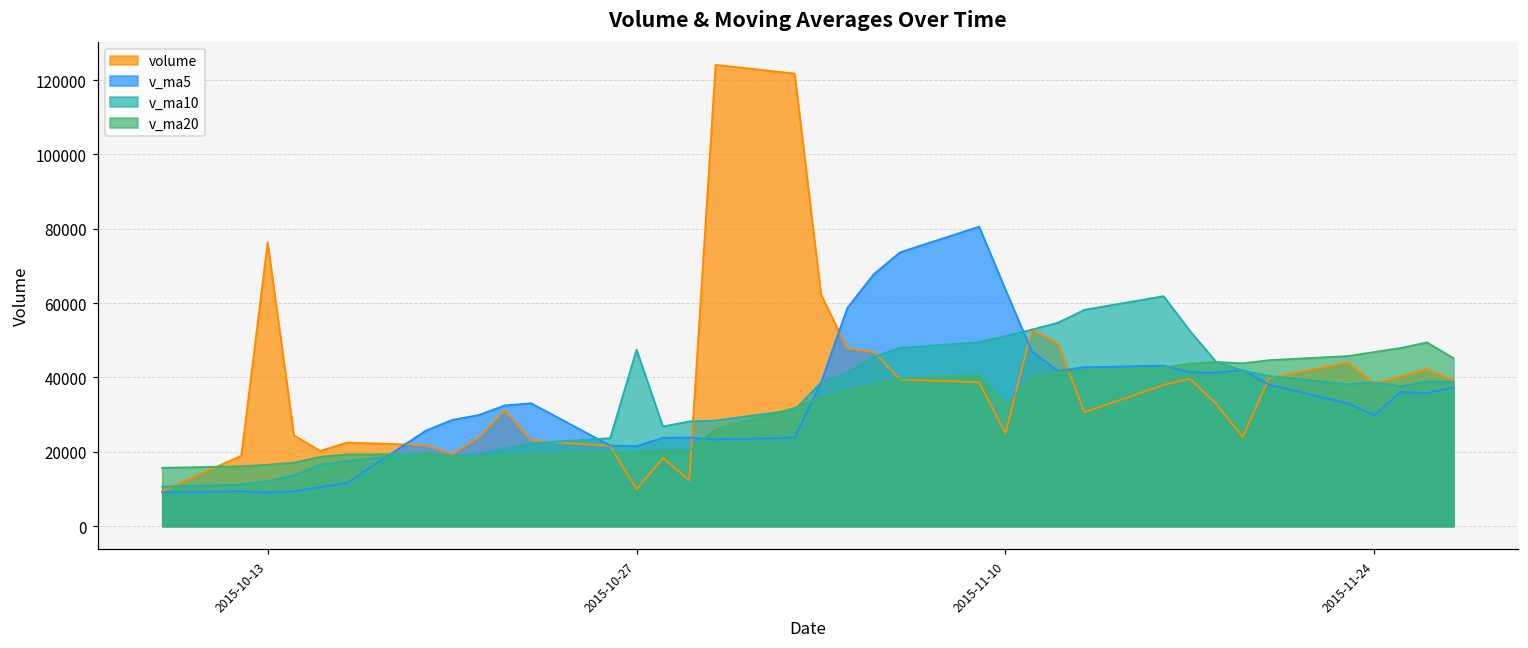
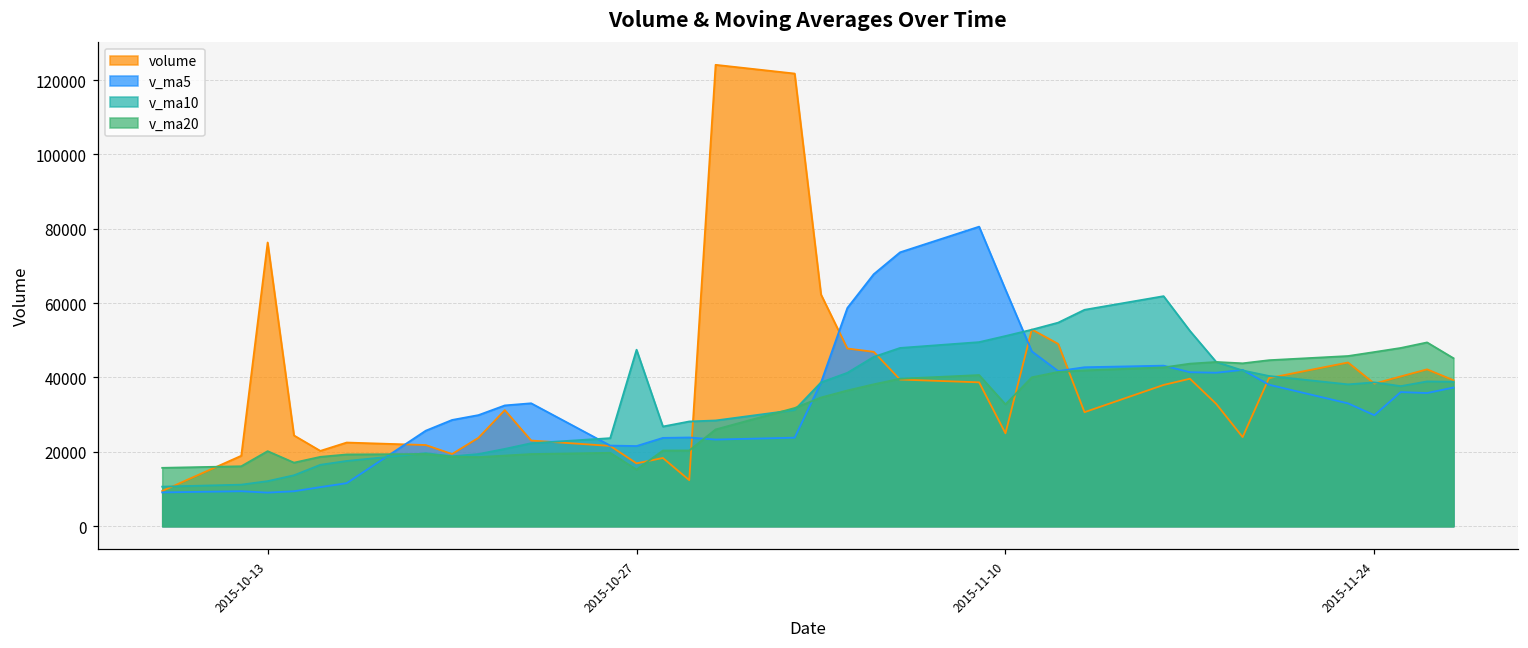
  {
    "volume": {
      "2015-10-13": 76000,
-     "2015-10-27": 10000,
+     "2015-10-27": 17000,
      "2015-11-10": 25000
    },
    "v_ma5": {
      "2015-10-13": 9000,
      "2015-10-27": 22000,
      "2015-11-10": 64000,
      "2015-11-24": 30000
    },
    "v_ma10": {
      "2015-10-13": 12000,
      "2015-10-27": 47000,
      "2015-11-10": 51000
    },
    "v_ma20": {
-     "2015-10-13": 17000,
-     "2015-10-27": 20000,
+     "2015-10-13": 20000,
+     "2015-10-27": 15000,
      "2015-11-10": 33000,
      "2015-11-24": 47000
    }
  }
